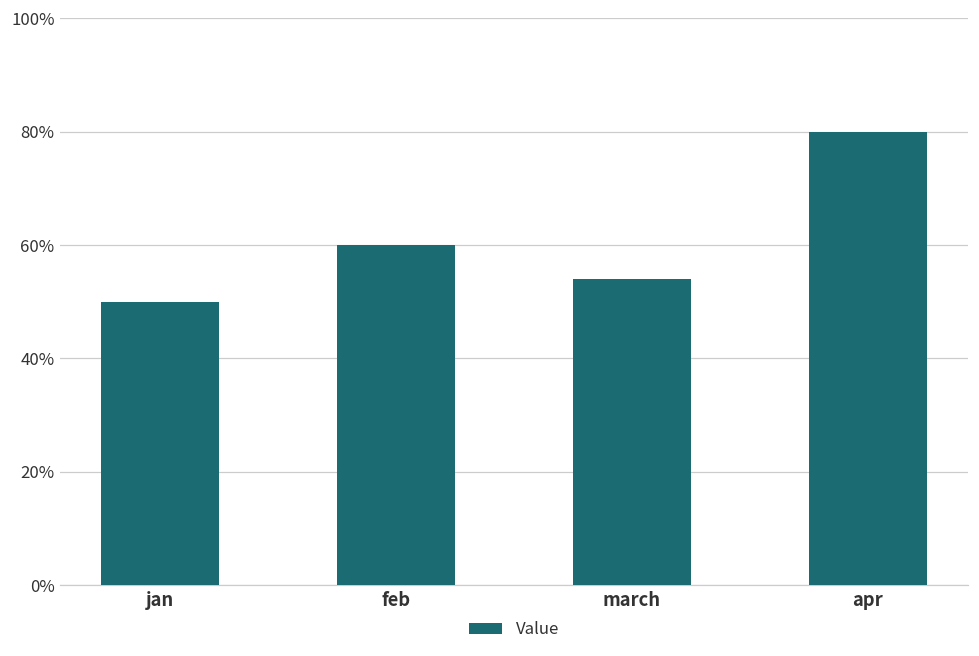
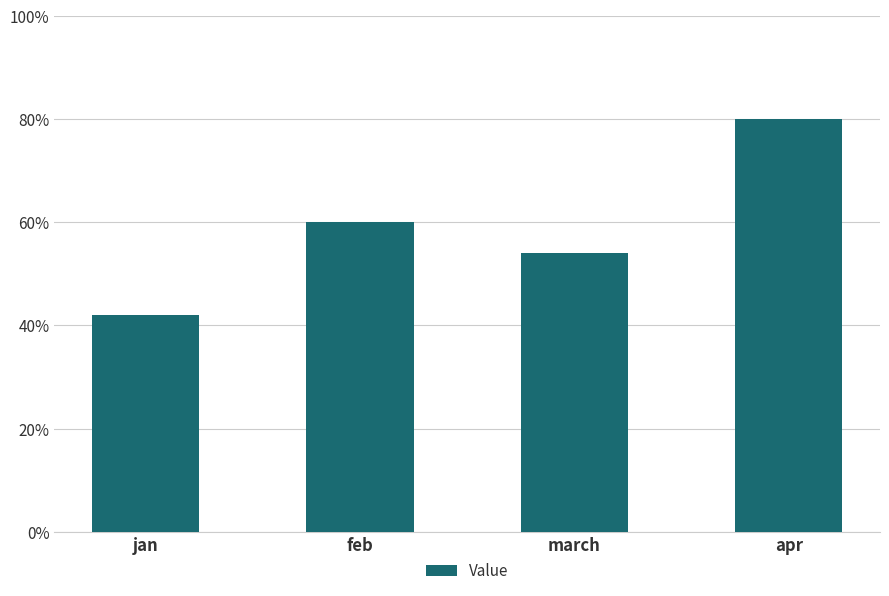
  {
-   "jan": "50%",
+   "jan": "42%",
    "feb": "60%",
    "march": "54%",
    "apr": "80%"
  }
